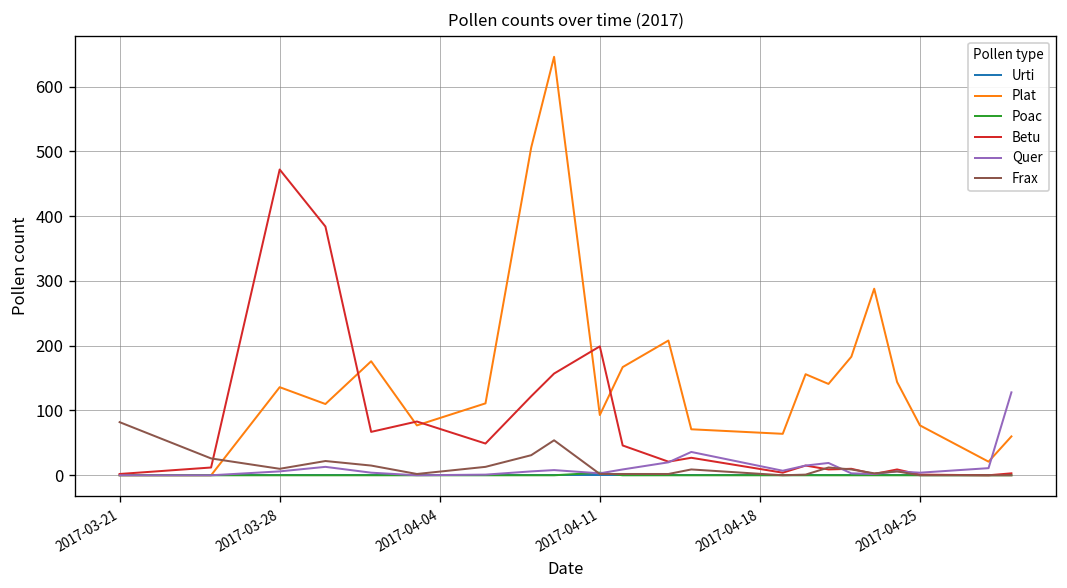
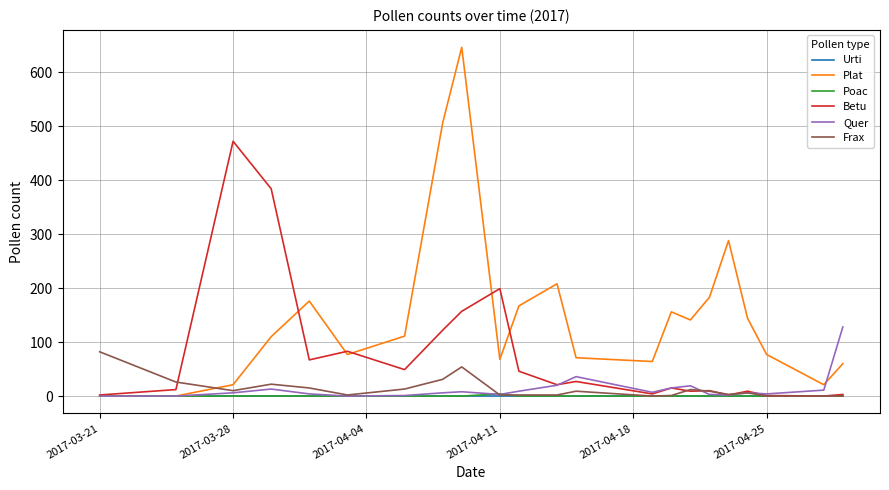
  {
    "Plat": {
-     "2017-03-28": 140,
-     "2017-04-11": 90,
+     "2017-03-28": 20,
+     "2017-04-11": 70,
      "2017-04-25": 80
    },
    "Betu": {
      "2017-03-28": 470,
      "2017-04-11": 200
    },
    "Frax": {
      "2017-03-21": 80
    }
  }
